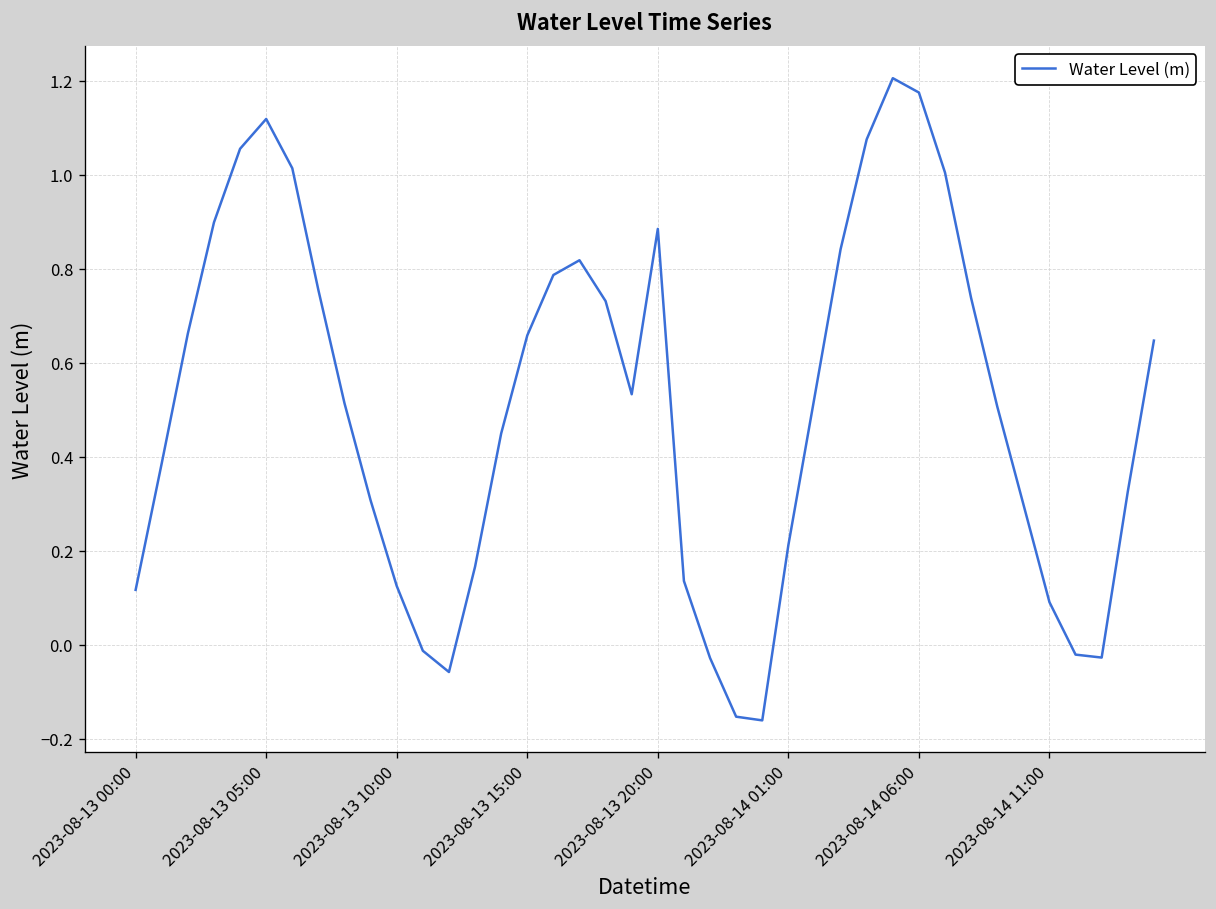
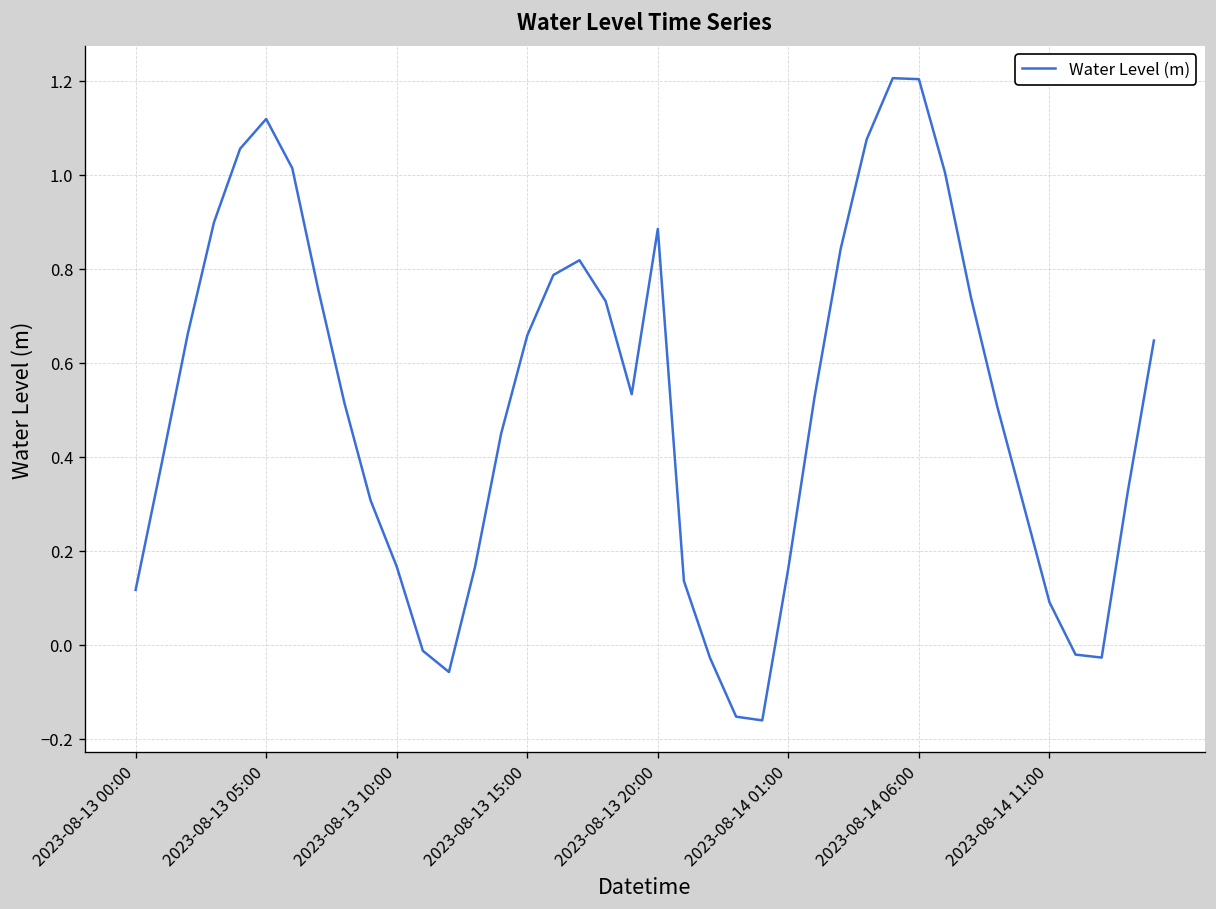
  {
    "2023-08-13 00:00": 0.12,
    "2023-08-13 05:00": 1.12,
-   "2023-08-13 10:00": 0.12,
+   "2023-08-13 10:00": 0.17,
    "2023-08-13 15:00": 0.66,
    "2023-08-13 20:00": 0.89,
-   "2023-08-14 01:00": 0.21,
-   "2023-08-14 06:00": 1.18,
+   "2023-08-14 01:00": 0.16,
+   "2023-08-14 06:00": 1.20,
    "2023-08-14 11:00": 0.09
  }
